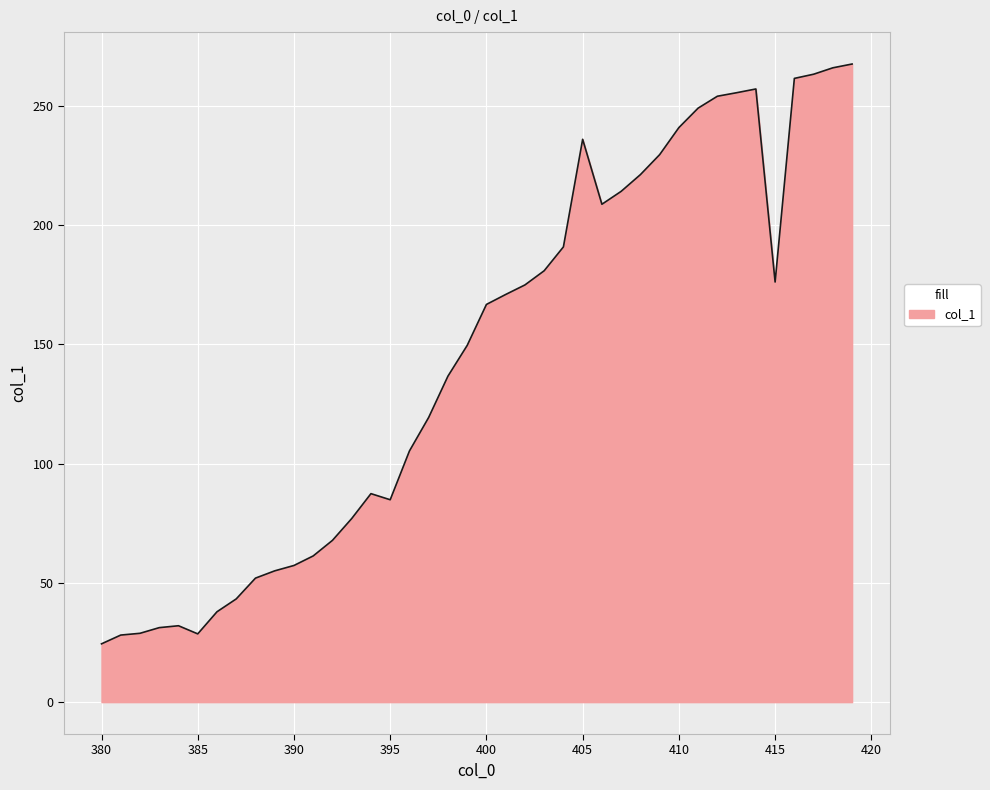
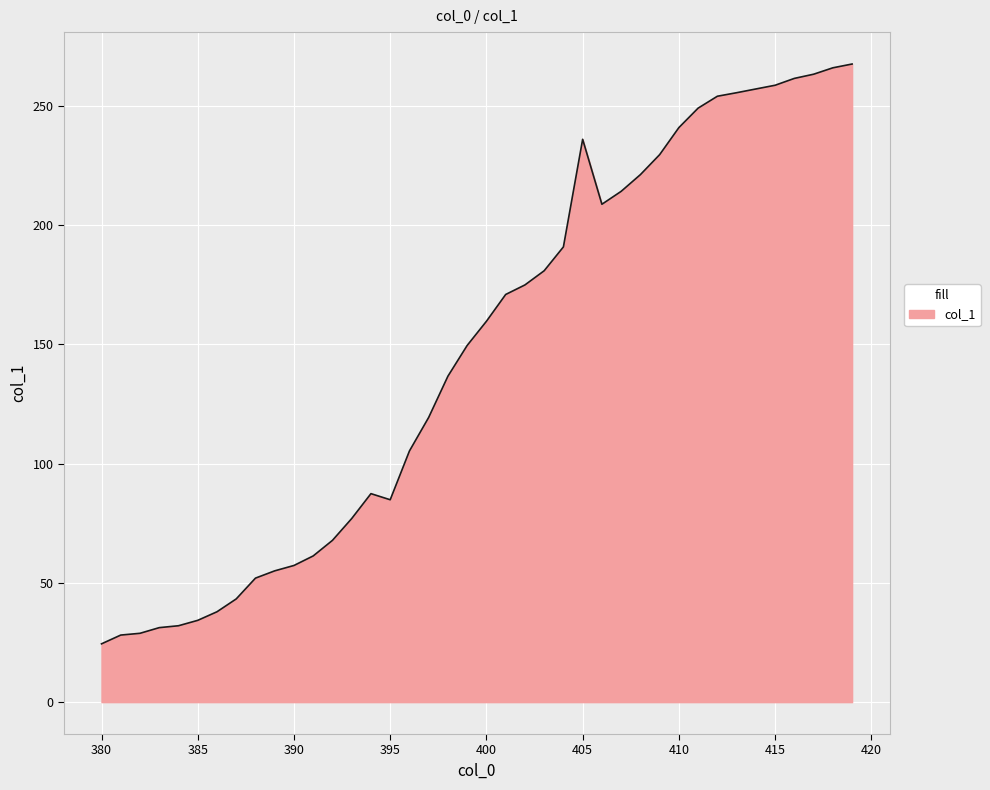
  {
    "380": 24,
-   "385": 29,
+   "385": 34,
    "390": 57,
    "395": 85,
-   "400": 167,
+   "400": 160,
    "405": 236,
    "410": 241,
-   "415": 176
+   "415": 259
  }
